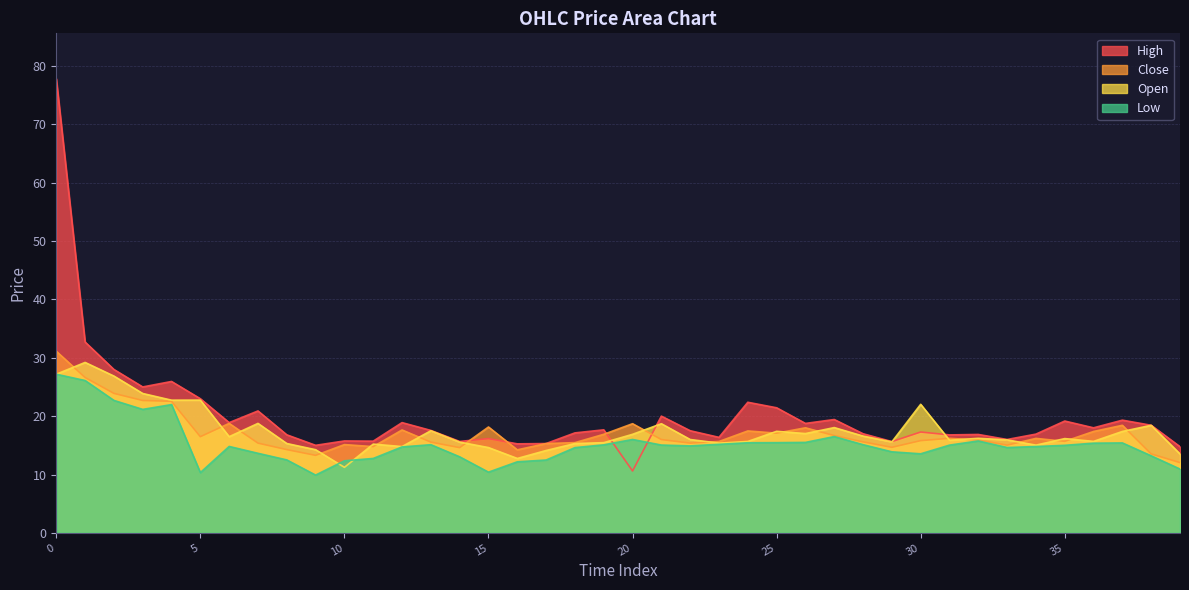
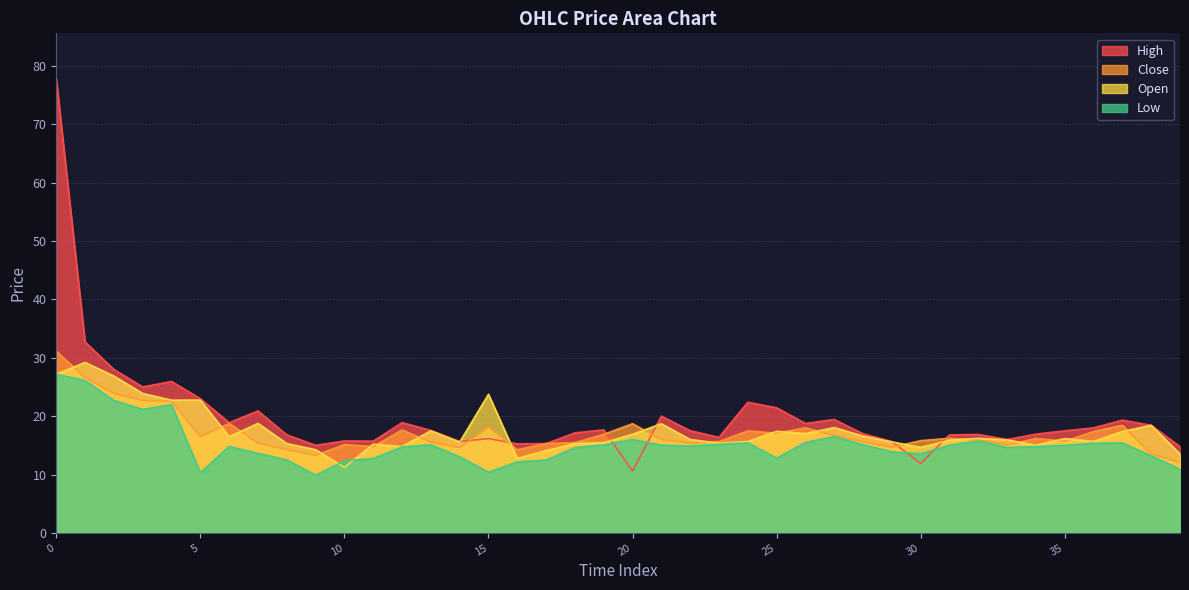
  {
    "High": {
      "0": 78,
      "10": 16,
      "15": 16,
      "20": 11,
      "25": 21,
-     "30": 17,
-     "35": 19
+     "30": 12,
+     "35": 17
    },
    "Close": {
      "0": 31,
      "5": 16,
      "10": 15,
      "15": 18,
      "20": 19,
      "30": 16,
      "35": 16
    },
    "Open": {
      "10": 11,
-     "15": 15,
+     "15": 24,
      "20": 17,
-     "30": 22,
+     "30": 15,
      "35": 16
    },
    "Low": {
      "5": 10,
      "10": 12,
      "15": 10,
      "20": 16,
-     "25": 15,
+     "25": 13,
      "30": 14,
      "35": 15
    }
  }
